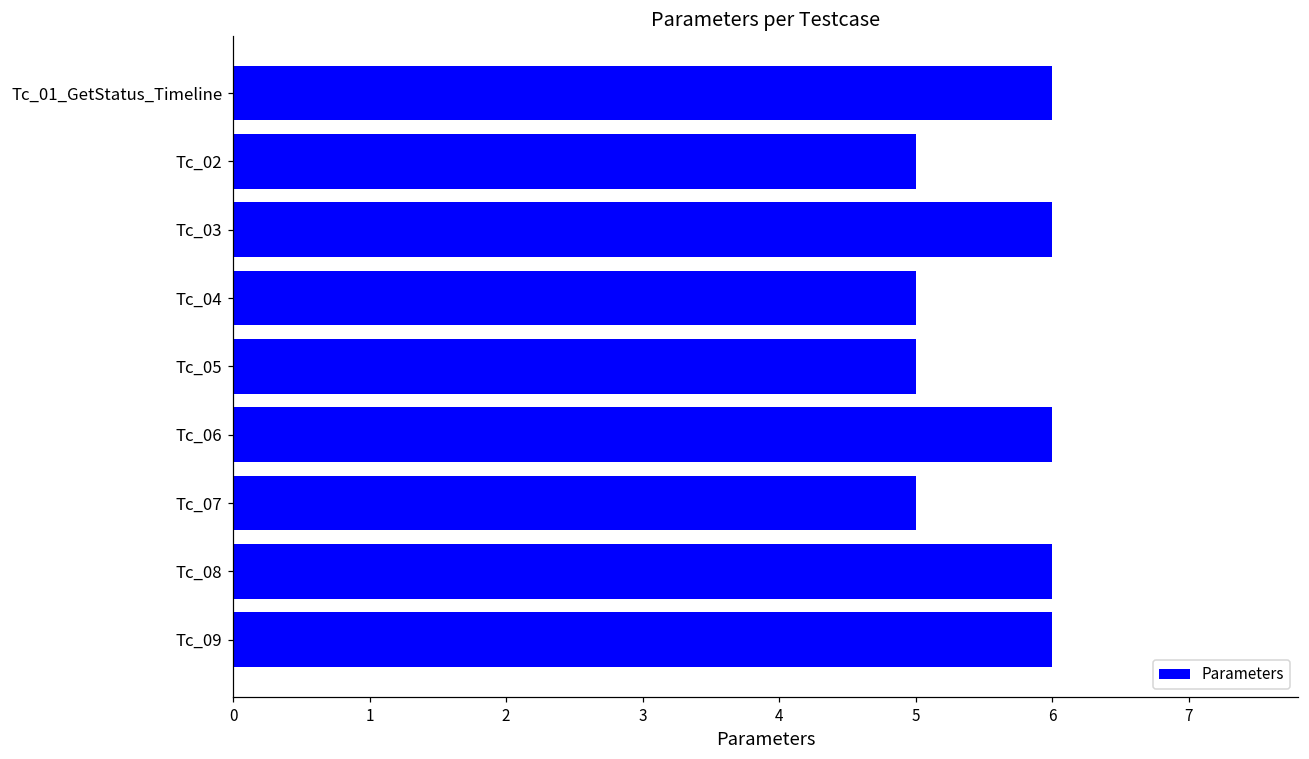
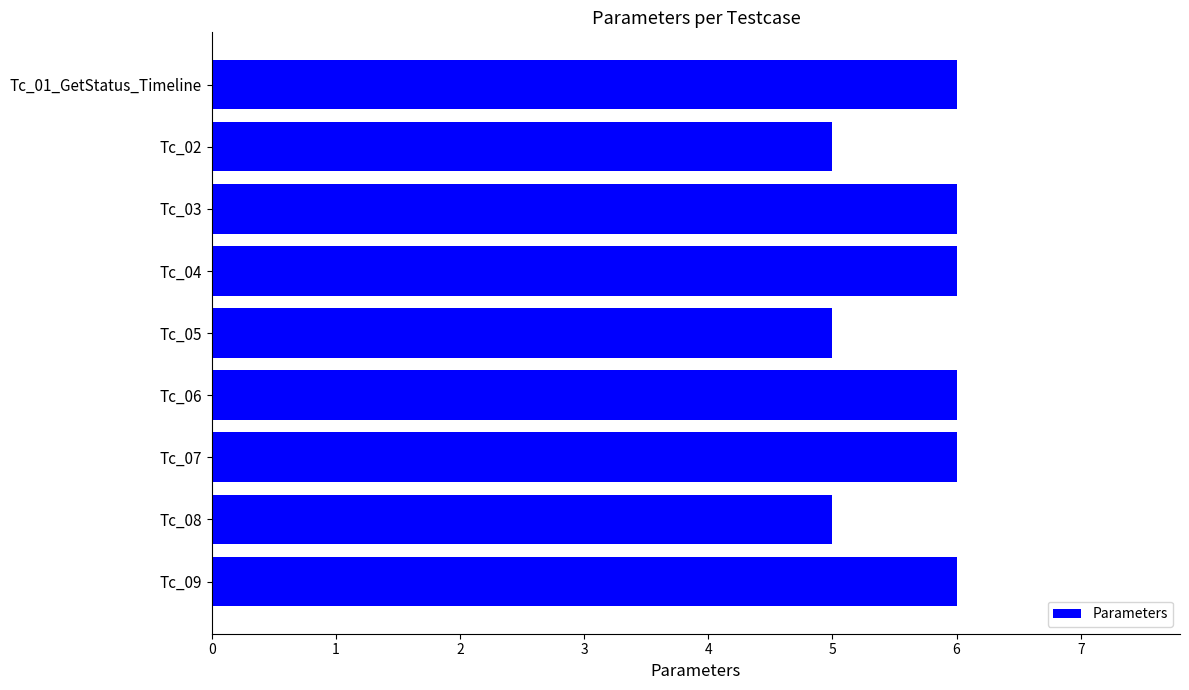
  {
    "Tc_01_GetStatus_Timeline": 6,
    "Tc_02": 5,
    "Tc_03": 6,
-   "Tc_04": 5,
+   "Tc_04": 6,
    "Tc_05": 5,
    "Tc_06": 6,
-   "Tc_07": 5,
-   "Tc_08": 6,
+   "Tc_07": 6,
+   "Tc_08": 5,
    "Tc_09": 6
  }
